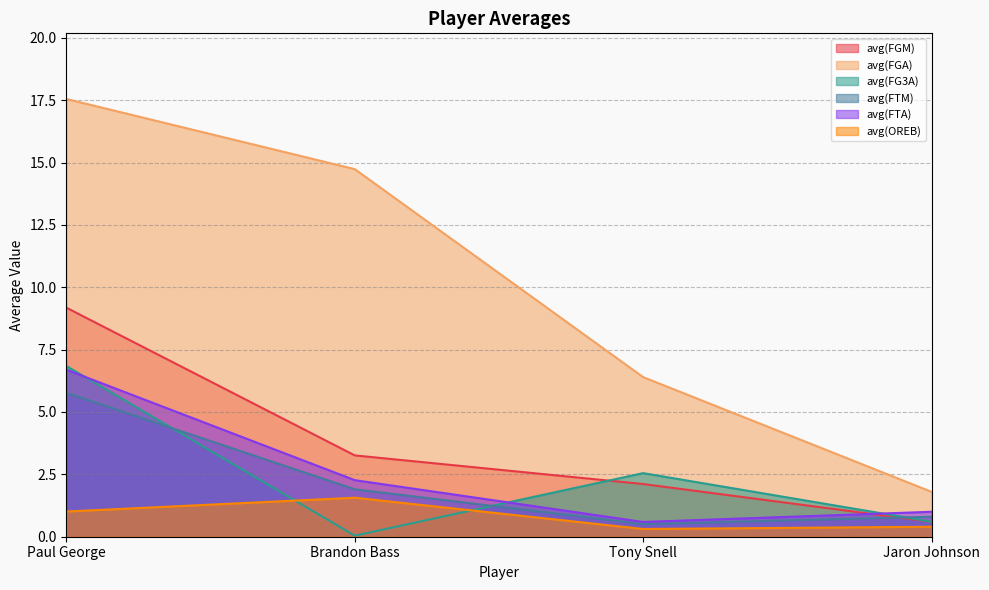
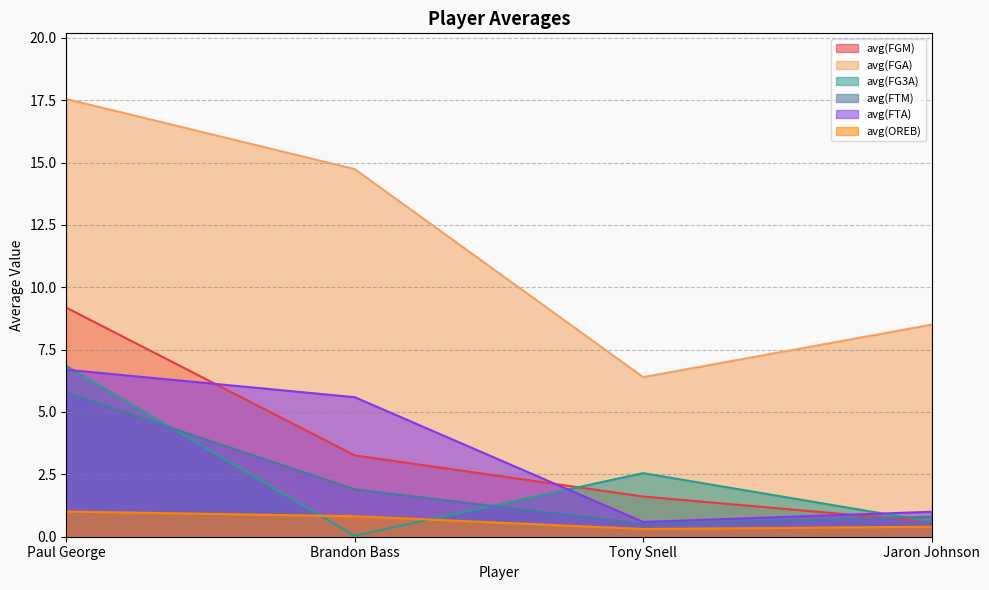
  {
    "avg(FGM)": {
      "Paul George": 9.2,
      "Brandon Bass": 3.3,
-     "Tony Snell": 2.1
+     "Tony Snell": 1.6
    },
    "avg(FGA)": {
      "Paul George": 17.5,
      "Brandon Bass": 14.7,
      "Tony Snell": 6.4,
-     "Jaron Johnson": 1.8
+     "Jaron Johnson": 8.5
    },
    "avg(FTA)": {
      "Paul George": 6.7,
-     "Brandon Bass": 2.3,
+     "Brandon Bass": 5.6,
      "Jaron Johnson": 1.0
    },
    "avg(OREB)": {
      "Paul George": 1.0,
-     "Brandon Bass": 1.6,
+     "Brandon Bass": 0.8,
      "Tony Snell": 0.3,
      "Jaron Johnson": 0.4
    }
  }
